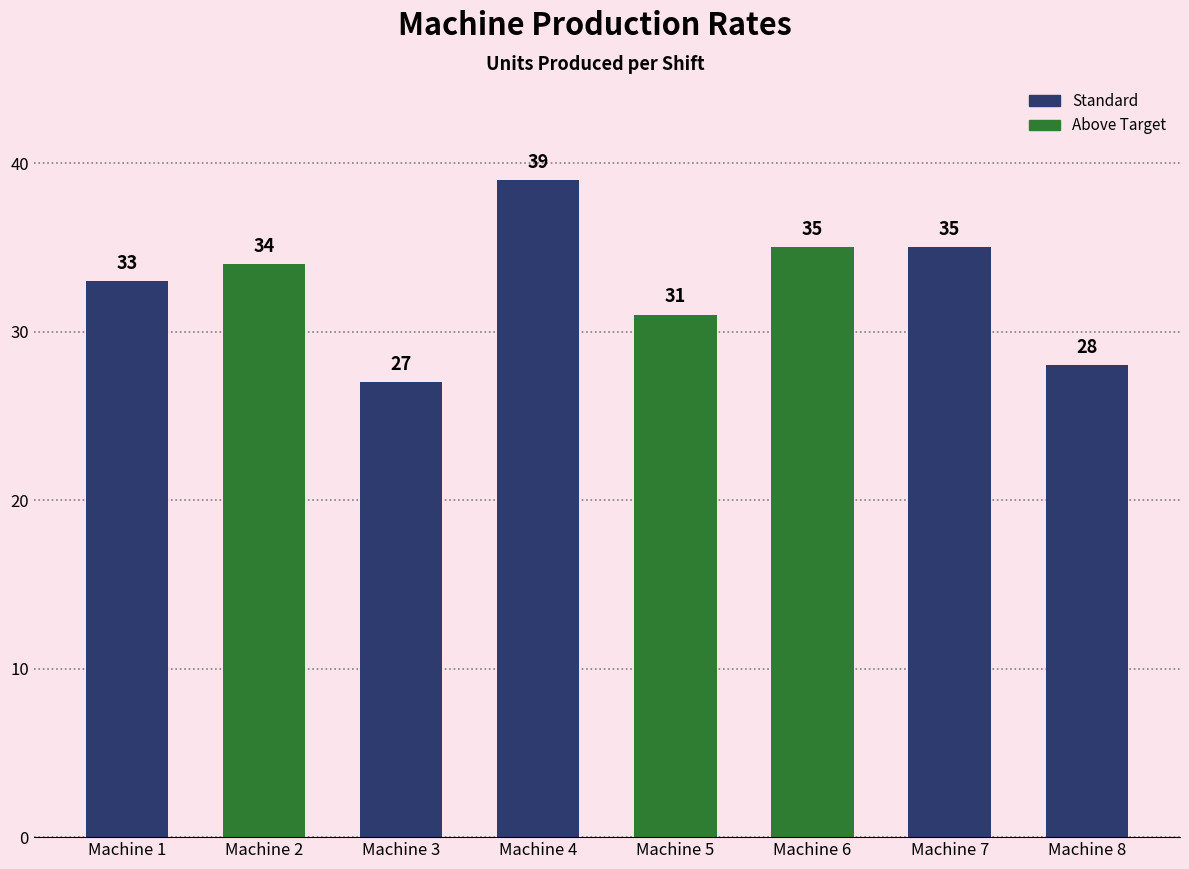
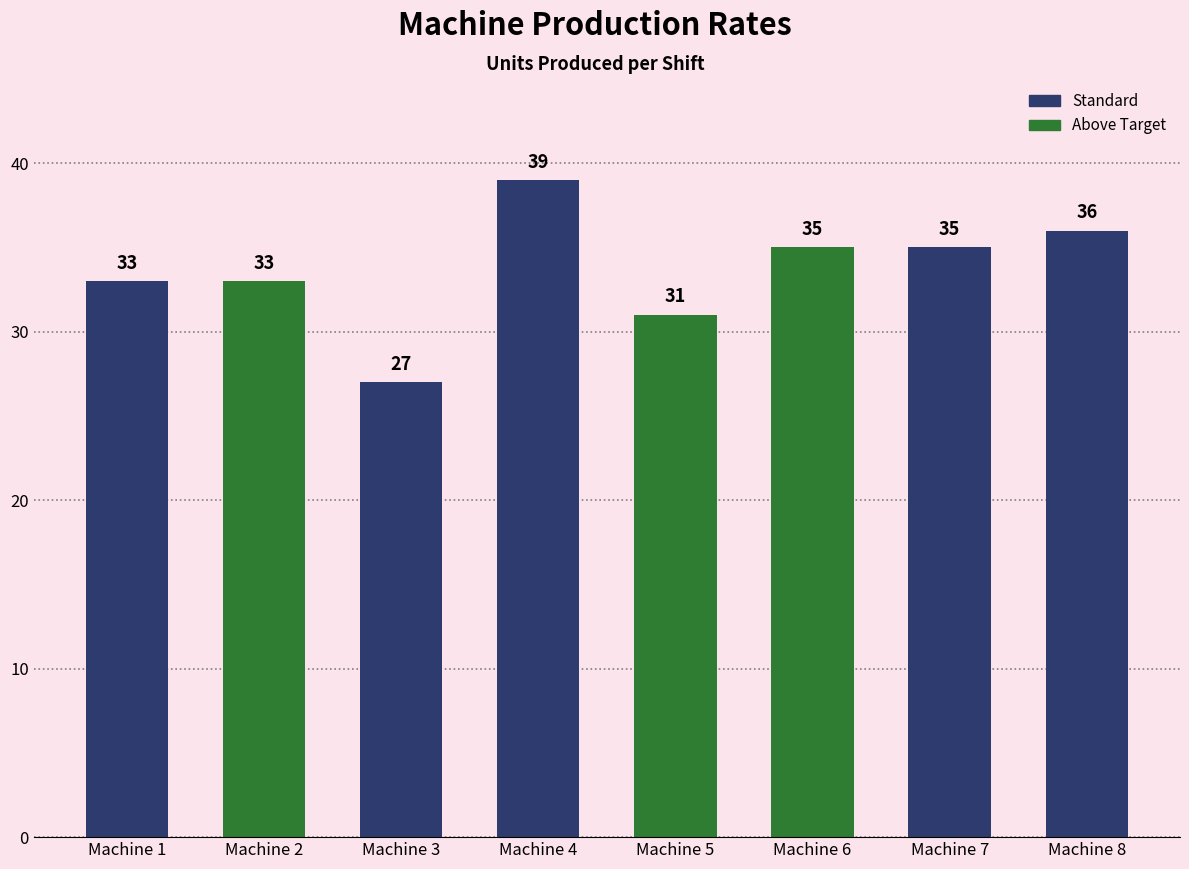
  {
    "Machine 1": 33,
-   "Machine 2": 34,
+   "Machine 2": 33,
    "Machine 3": 27,
    "Machine 4": 39,
    "Machine 5": 31,
    "Machine 6": 35,
    "Machine 7": 35,
-   "Machine 8": 28
+   "Machine 8": 36
  }
